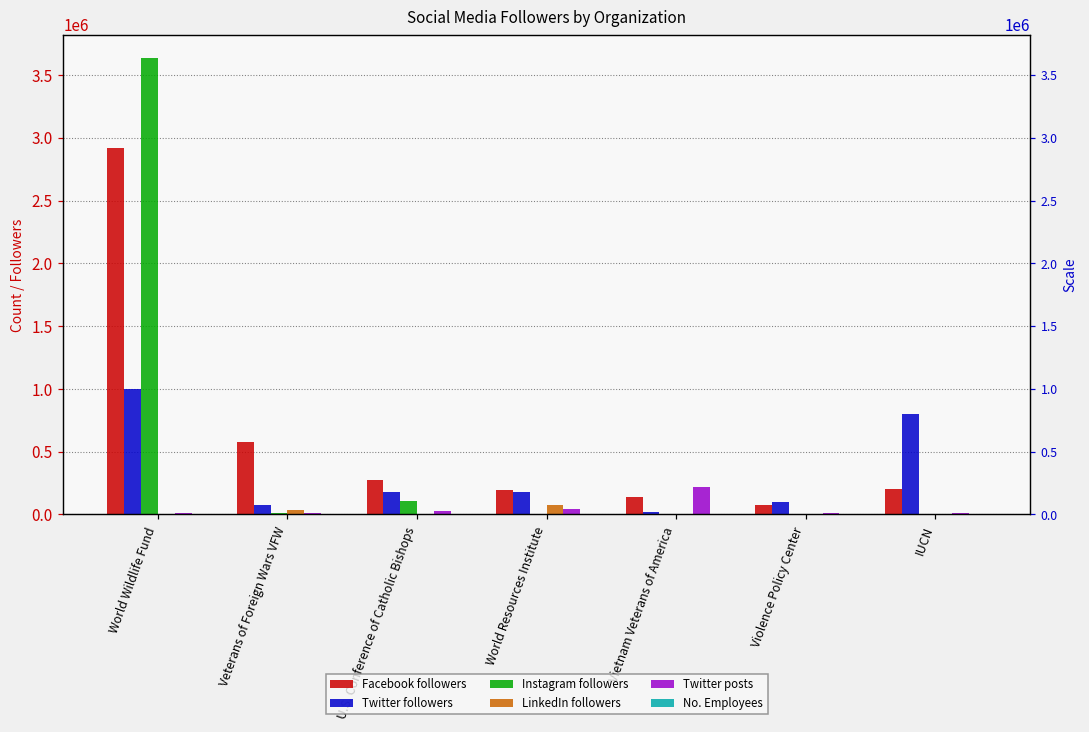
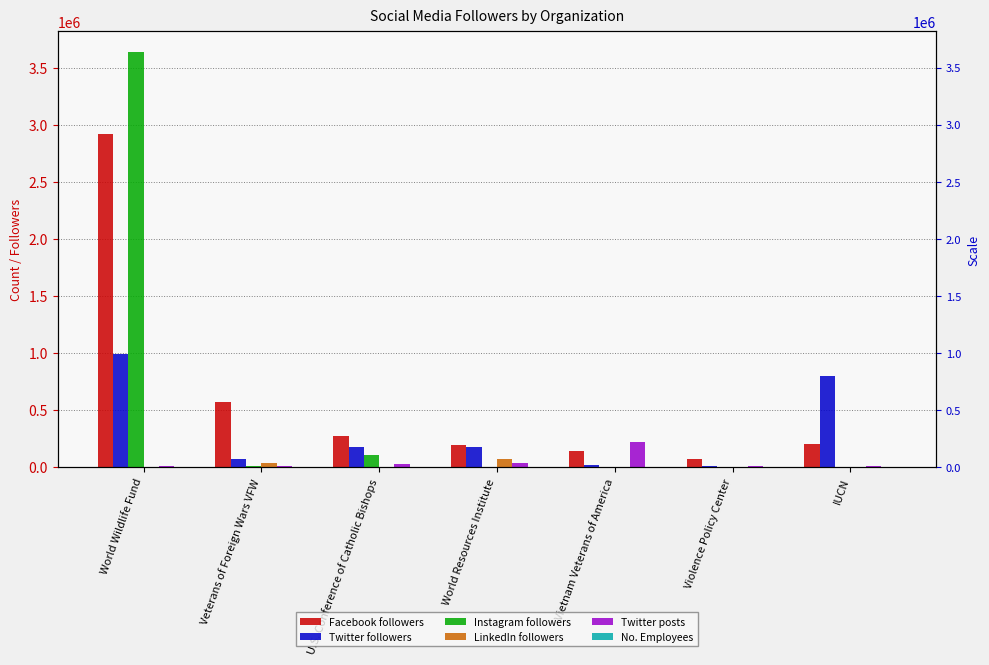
  {
    "Facebook followers": {
      "World Wildlife Fund": 2920000,
      "Veterans of Foreign Wars VFW": 570000,
      "U.S. Conference of Catholic Bishops": 270000,
      "World Resources Institute": 190000,
      "Vietnam Veterans of America": 140000,
      "Violence Policy Center": 80000,
      "IUCN": 200000
    },
    "Twitter followers": {
      "World Wildlife Fund": 1000000,
      "Veterans of Foreign Wars VFW": 70000,
      "U.S. Conference of Catholic Bishops": 180000,
      "World Resources Institute": 180000,
-     "Violence Policy Center": 100000,
+     "Violence Policy Center": 10000,
      "IUCN": 800000
    },
    "Instagram followers": {
      "World Wildlife Fund": 3640000,
      "U.S. Conference of Catholic Bishops": 100000,
      "World Resources Institute": 0,
      "Vietnam Veterans of America": 0,
      "Violence Policy Center": 0
    },
    "LinkedIn followers": {
      "World Wildlife Fund": 0,
      "Veterans of Foreign Wars VFW": 40000,
      "World Resources Institute": 70000,
      "Violence Policy Center": 0,
      "IUCN": 0
    },
    "Twitter posts": {
      "U.S. Conference of Catholic Bishops": 30000,
      "World Resources Institute": 40000,
      "Vietnam Veterans of America": 220000
    },
    "No. Employees": {
      "World Wildlife Fund": 0,
      "Violence Policy Center": 0,
      "IUCN": 0
    }
  }
